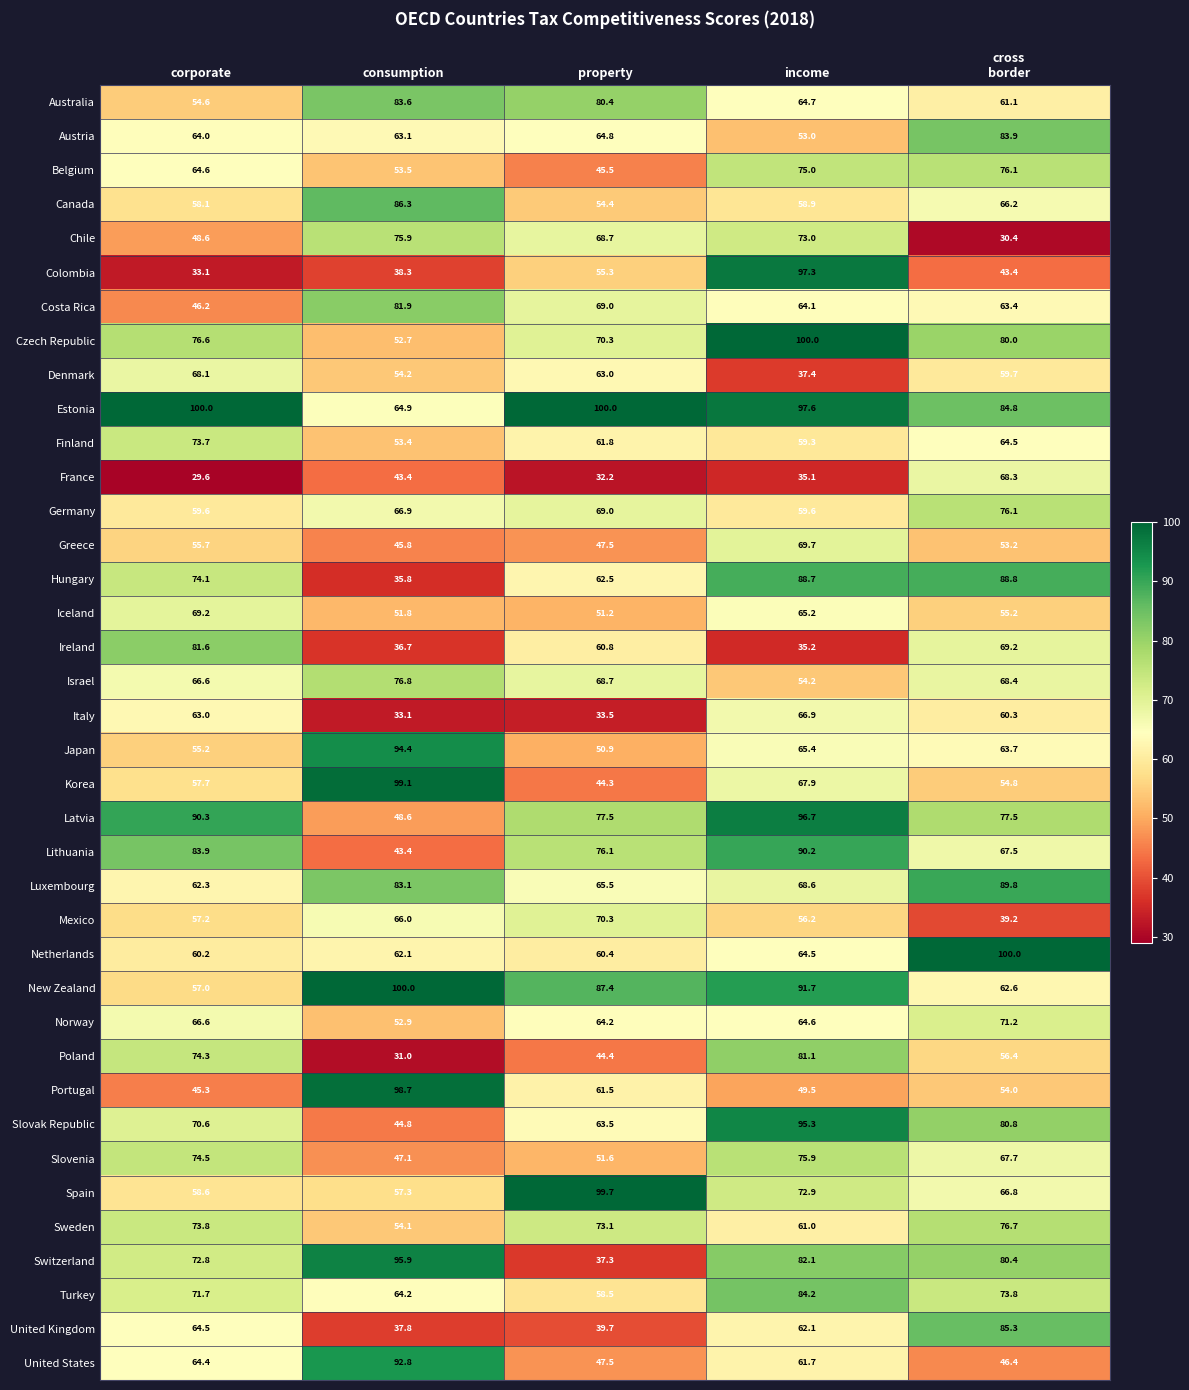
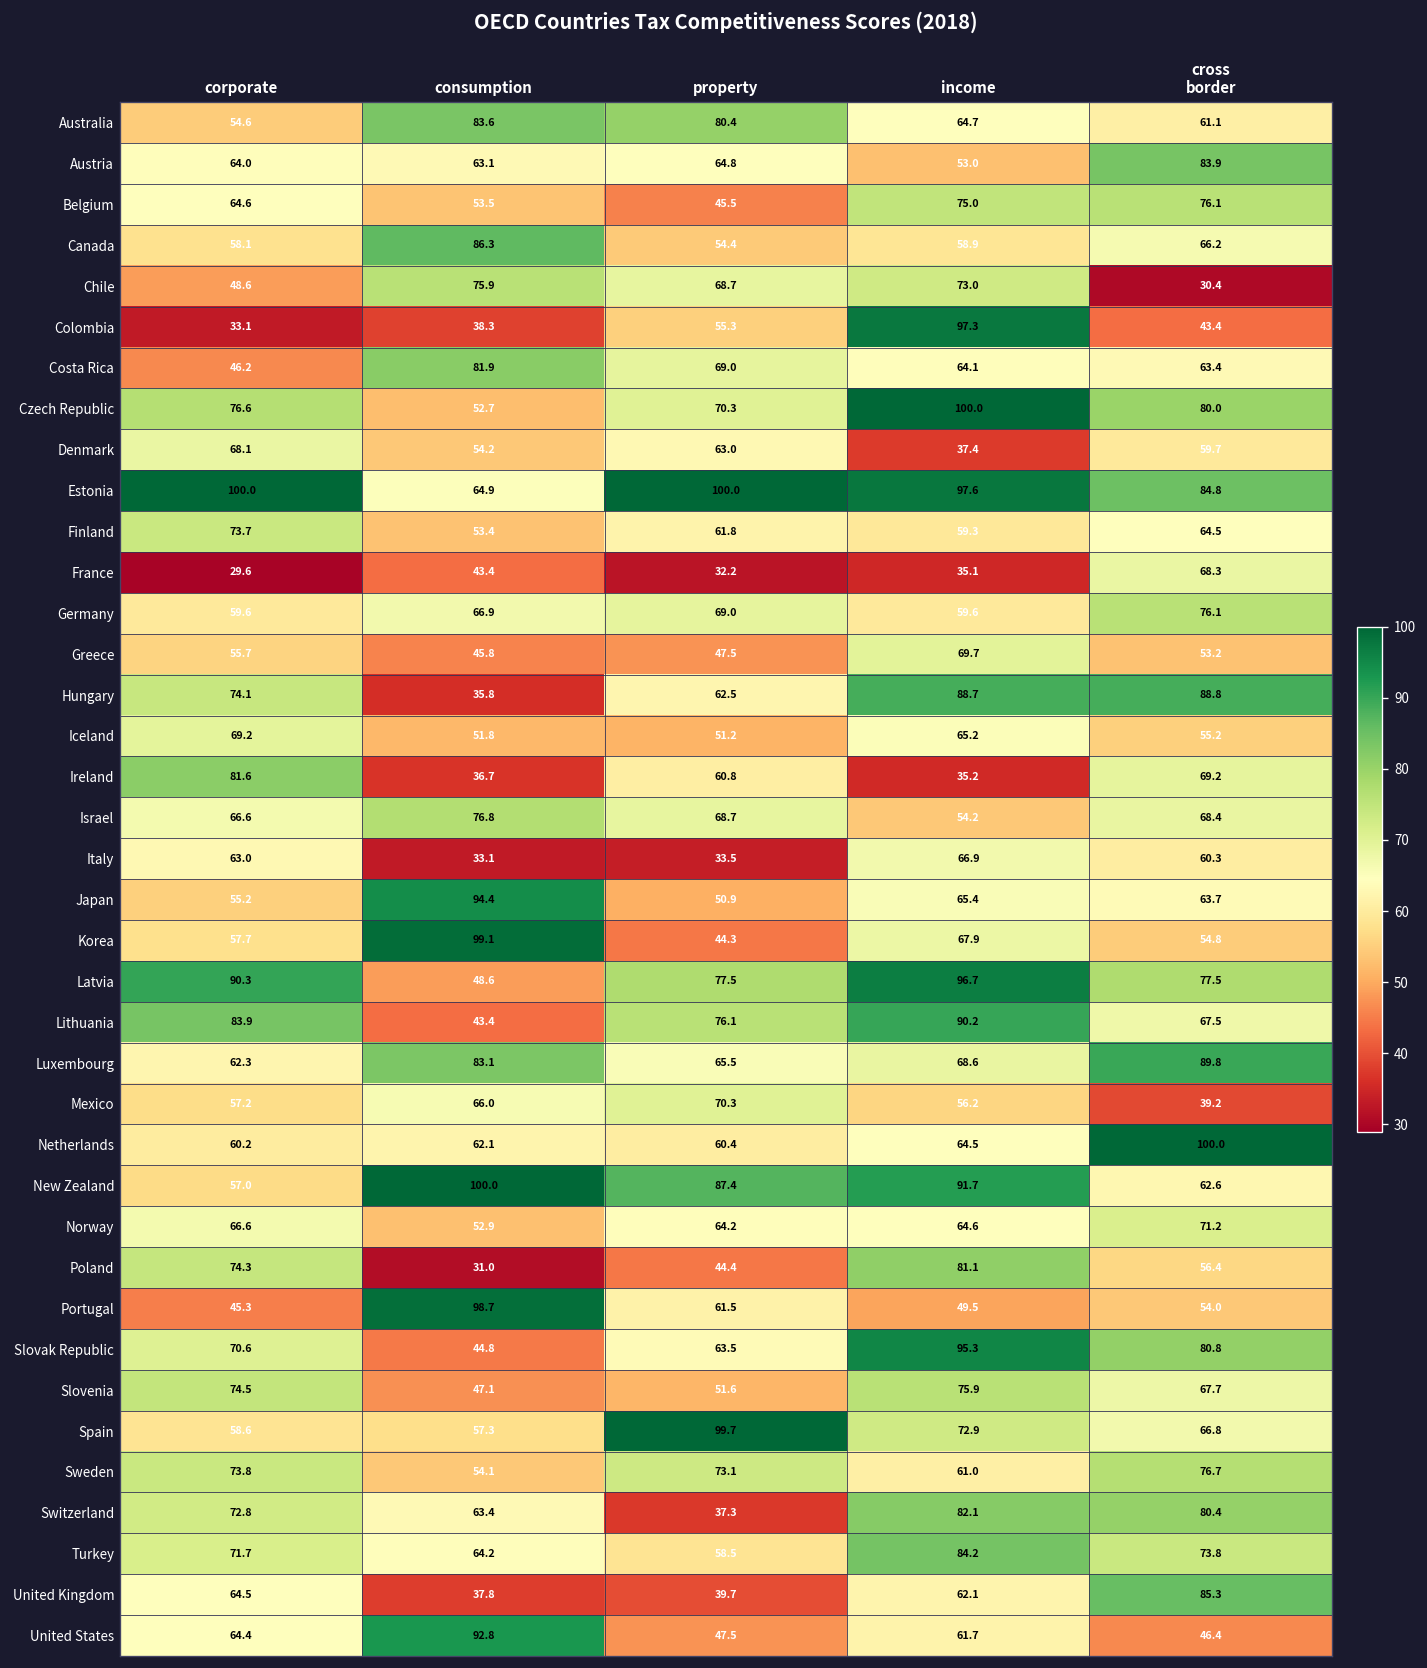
  {
    "Australia": {
      "corporate": 54.6,
      "consumption": 83.6,
      "property": 80.4,
      "income": 64.7,
      "cross border": 61.1
    },
    "Austria": {
      "corporate": 64.0,
      "consumption": 63.1,
      "property": 64.8,
      "income": 53.0,
      "cross border": 83.9
    },
    "Belgium": {
      "corporate": 64.6,
      "consumption": 53.5,
      "property": 45.5,
      "income": 75.0,
      "cross border": 76.1
    },
    "Canada": {
      "corporate": 58.1,
      "consumption": 86.3,
      "property": 54.4,
      "income": 58.9,
      "cross border": 66.2
    },
    "Chile": {
      "corporate": 48.6,
      "consumption": 75.9,
      "property": 68.7,
      "income": 73.0,
      "cross border": 30.4
    },
    "Colombia": {
      "corporate": 33.1,
      "consumption": 38.3,
      "property": 55.3,
      "income": 97.3,
      "cross border": 43.4
    },
    "Costa Rica": {
      "corporate": 46.2,
      "consumption": 81.9,
      "property": 69.0,
      "income": 64.1,
      "cross border": 63.4
    },
    "Czech Republic": {
      "corporate": 76.6,
      "consumption": 52.7,
      "property": 70.3,
      "income": 100.0,
      "cross border": 80.0
    },
    "Denmark": {
      "corporate": 68.1,
      "consumption": 54.2,
      "property": 63.0,
      "income": 37.4,
      "cross border": 59.7
    },
    "Estonia": {
      "corporate": 100.0,
      "consumption": 64.9,
      "property": 100.0,
      "income": 97.6,
      "cross border": 84.8
    },
    "Finland": {
      "corporate": 73.7,
      "consumption": 53.4,
      "property": 61.8,
      "income": 59.3,
      "cross border": 64.5
    },
    "France": {
      "corporate": 29.6,
      "consumption": 43.4,
      "property": 32.2,
      "income": 35.1,
      "cross border": 68.3
    },
    "Germany": {
      "corporate": 59.6,
      "consumption": 66.9,
      "property": 69.0,
      "income": 59.6,
      "cross border": 76.1
    },
    "Greece": {
      "corporate": 55.7,
      "consumption": 45.8,
      "property": 47.5,
      "income": 69.7,
      "cross border": 53.2
    },
    "Hungary": {
      "corporate": 74.1,
      "consumption": 35.8,
      "property": 62.5,
      "income": 88.7,
      "cross border": 88.8
    },
    "Iceland": {
      "corporate": 69.2,
      "consumption": 51.8,
      "property": 51.2,
      "income": 65.2,
      "cross border": 55.2
    },
    "Ireland": {
      "corporate": 81.6,
      "consumption": 36.7,
      "property": 60.8,
      "income": 35.2,
      "cross border": 69.2
    },
    "Israel": {
      "corporate": 66.6,
      "consumption": 76.8,
      "property": 68.7,
      "income": 54.2,
      "cross border": 68.4
    },
    "Italy": {
      "corporate": 63.0,
      "consumption": 33.1,
      "property": 33.5,
      "income": 66.9,
      "cross border": 60.3
    },
    "Japan": {
      "corporate": 55.2,
      "consumption": 94.4,
      "property": 50.9,
      "income": 65.4,
      "cross border": 63.7
    },
    "Korea": {
      "corporate": 57.7,
      "consumption": 99.1,
      "property": 44.3,
      "income": 67.9,
      "cross border": 54.8
    },
    "Latvia": {
      "corporate": 90.3,
      "consumption": 48.6,
      "property": 77.5,
      "income": 96.7,
      "cross border": 77.5
    },
    "Lithuania": {
      "corporate": 83.9,
      "consumption": 43.4,
      "property": 76.1,
      "income": 90.2,
      "cross border": 67.5
    },
    "Luxembourg": {
      "corporate": 62.3,
      "consumption": 83.1,
      "property": 65.5,
      "income": 68.6,
      "cross border": 89.8
    },
    "Mexico": {
      "corporate": 57.2,
      "consumption": 66.0,
      "property": 70.3,
      "income": 56.2,
      "cross border": 39.2
    },
    "Netherlands": {
      "corporate": 60.2,
      "consumption": 62.1,
      "property": 60.4,
      "income": 64.5,
      "cross border": 100.0
    },
    "New Zealand": {
      "corporate": 57.0,
      "consumption": 100.0,
      "property": 87.4,
      "income": 91.7,
      "cross border": 62.6
    },
    "Norway": {
      "corporate": 66.6,
      "consumption": 52.9,
      "property": 64.2,
      "income": 64.6,
      "cross border": 71.2
    },
    "Poland": {
      "corporate": 74.3,
      "consumption": 31.0,
      "property": 44.4,
      "income": 81.1,
      "cross border": 56.4
    },
    "Portugal": {
      "corporate": 45.3,
      "consumption": 98.7,
      "property": 61.5,
      "income": 49.5,
      "cross border": 54.0
    },
    "Slovak Republic": {
      "corporate": 70.6,
      "consumption": 44.8,
      "property": 63.5,
      "income": 95.3,
      "cross border": 80.8
    },
    "Slovenia": {
      "corporate": 74.5,
      "consumption": 47.1,
      "property": 51.6,
      "income": 75.9,
      "cross border": 67.7
    },
    "Spain": {
      "corporate": 58.6,
      "consumption": 57.3,
      "property": 99.7,
      "income": 72.9,
      "cross border": 66.8
    },
    "Sweden": {
      "corporate": 73.8,
      "consumption": 54.1,
      "property": 73.1,
      "income": 61.0,
      "cross border": 76.7
    },
    "Switzerland": {
      "corporate": 72.8,
-     "consumption": 95.9,
+     "consumption": 63.4,
      "property": 37.3,
      "income": 82.1,
      "cross border": 80.4
    },
    "Turkey": {
      "corporate": 71.7,
      "consumption": 64.2,
      "property": 58.5,
      "income": 84.2,
      "cross border": 73.8
    },
    "United Kingdom": {
      "corporate": 64.5,
      "consumption": 37.8,
      "property": 39.7,
      "income": 62.1,
      "cross border": 85.3
    },
    "United States": {
      "corporate": 64.4,
      "consumption": 92.8,
      "property": 47.5,
      "income": 61.7,
      "cross border": 46.4
    }
  }
